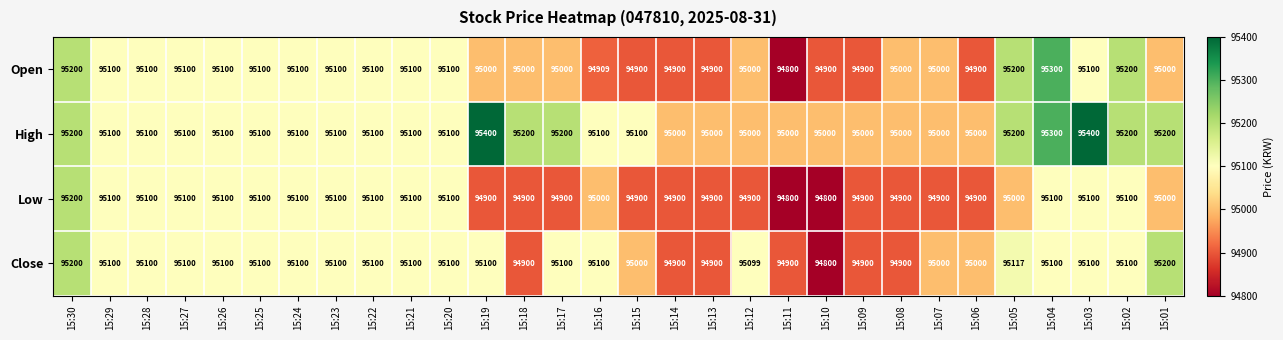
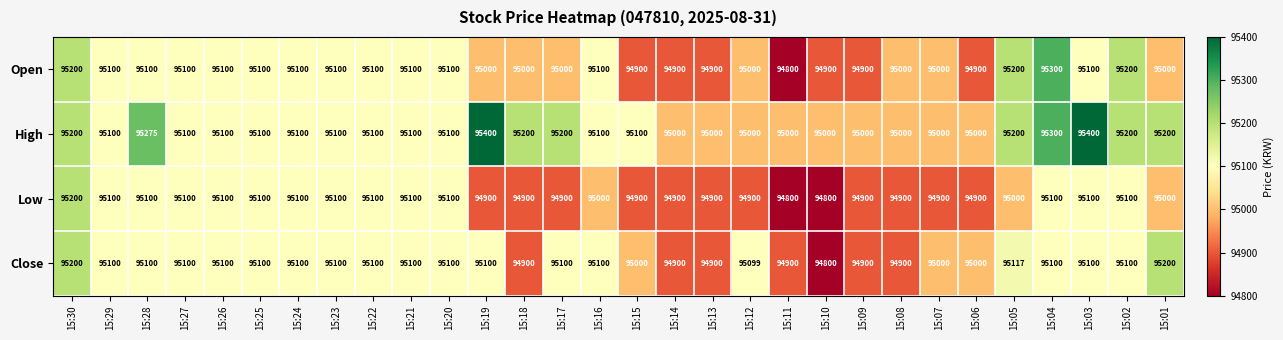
  {
    "Open": {
      "15:30": 95200,
      "15:29": 95100,
      "15:28": 95100,
      "15:27": 95100,
      "15:26": 95100,
      "15:25": 95100,
      "15:24": 95100,
      "15:23": 95100,
      "15:22": 95100,
      "15:21": 95100,
      "15:20": 95100,
      "15:19": 95000,
      "15:18": 95000,
      "15:17": 95000,
-     "15:16": 94909,
+     "15:16": 95100,
      "15:15": 94900,
      "15:14": 94900,
      "15:13": 94900,
      "15:12": 95000,
      "15:11": 94800,
      "15:10": 94900,
      "15:09": 94900,
      "15:08": 95000,
      "15:07": 95000,
      "15:06": 94900,
      "15:05": 95200,
      "15:04": 95300,
      "15:03": 95100,
      "15:02": 95200,
      "15:01": 95000
    },
    "High": {
      "15:30": 95200,
      "15:29": 95100,
-     "15:28": 95100,
+     "15:28": 95275,
      "15:27": 95100,
      "15:26": 95100,
      "15:25": 95100,
      "15:24": 95100,
      "15:23": 95100,
      "15:22": 95100,
      "15:21": 95100,
      "15:20": 95100,
      "15:19": 95400,
      "15:18": 95200,
      "15:17": 95200,
      "15:16": 95100,
      "15:15": 95100,
      "15:14": 95000,
      "15:13": 95000,
      "15:12": 95000,
      "15:11": 95000,
      "15:10": 95000,
      "15:09": 95000,
      "15:08": 95000,
      "15:07": 95000,
      "15:06": 95000,
      "15:05": 95200,
      "15:04": 95300,
      "15:03": 95400,
      "15:02": 95200,
      "15:01": 95200
    },
    "Low": {
      "15:30": 95200,
      "15:29": 95100,
      "15:28": 95100,
      "15:27": 95100,
      "15:26": 95100,
      "15:25": 95100,
      "15:24": 95100,
      "15:23": 95100,
      "15:22": 95100,
      "15:21": 95100,
      "15:20": 95100,
      "15:19": 94900,
      "15:18": 94900,
      "15:17": 94900,
      "15:16": 95000,
      "15:15": 94900,
      "15:14": 94900,
      "15:13": 94900,
      "15:12": 94900,
      "15:11": 94800,
      "15:10": 94800,
      "15:09": 94900,
      "15:08": 94900,
      "15:07": 94900,
      "15:06": 94900,
      "15:05": 95000,
      "15:04": 95100,
      "15:03": 95100,
      "15:02": 95100,
      "15:01": 95000
    },
    "Close": {
      "15:30": 95200,
      "15:29": 95100,
      "15:28": 95100,
      "15:27": 95100,
      "15:26": 95100,
      "15:25": 95100,
      "15:24": 95100,
      "15:23": 95100,
      "15:22": 95100,
      "15:21": 95100,
      "15:20": 95100,
      "15:19": 95100,
      "15:18": 94900,
      "15:17": 95100,
      "15:16": 95100,
      "15:15": 95000,
      "15:14": 94900,
      "15:13": 94900,
      "15:12": 95099,
      "15:11": 94900,
      "15:10": 94800,
      "15:09": 94900,
      "15:08": 94900,
      "15:07": 95000,
      "15:06": 95000,
      "15:05": 95117,
      "15:04": 95100,
      "15:03": 95100,
      "15:02": 95100,
      "15:01": 95200
    }
  }
